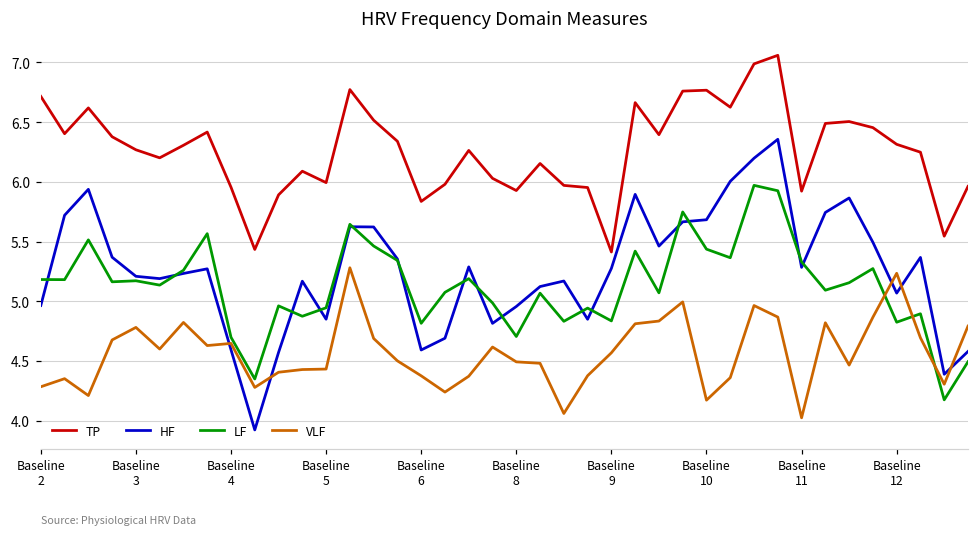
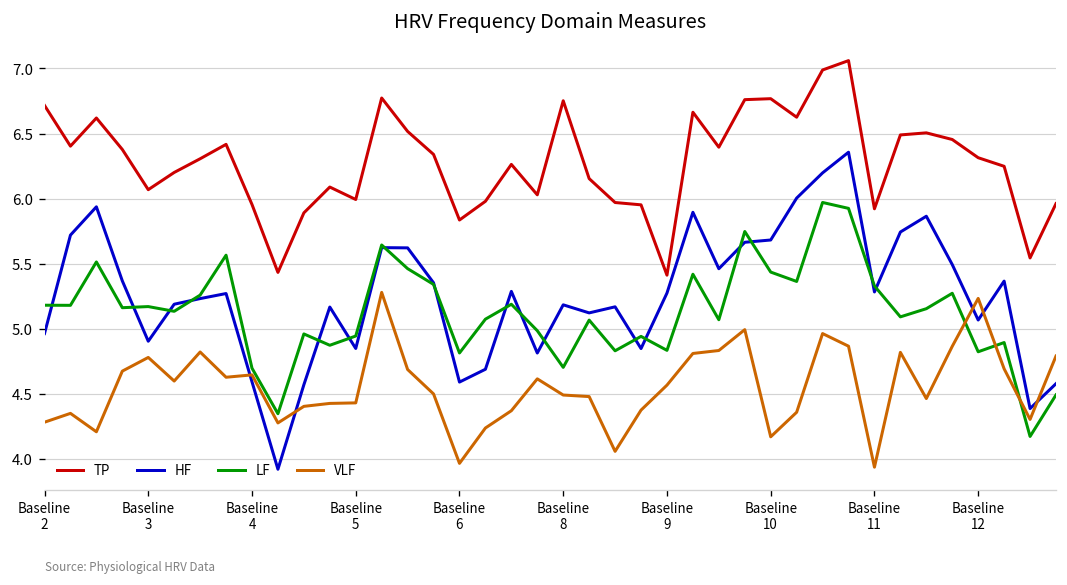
  {
    "TP": {
      "Baseline 2": 6.72,
-     "Baseline 3": 6.27,
+     "Baseline 3": 6.07,
      "Baseline 4": 5.96,
      "Baseline 5": 5.99,
      "Baseline 6": 5.84,
-     "Baseline 8": 5.93,
+     "Baseline 8": 6.75,
      "Baseline 9": 5.41,
      "Baseline 10": 6.77,
      "Baseline 11": 5.92,
      "Baseline 12": 6.31
    },
    "HF": {
      "Baseline 2": 4.96,
-     "Baseline 3": 5.21,
+     "Baseline 3": 4.91,
      "Baseline 4": 4.59,
      "Baseline 5": 4.85,
      "Baseline 6": 4.59,
-     "Baseline 8": 4.96,
+     "Baseline 8": 5.19,
      "Baseline 9": 5.28,
      "Baseline 10": 5.68,
      "Baseline 11": 5.28,
      "Baseline 12": 5.07
    },
    "LF": {
      "Baseline 2": 5.18,
      "Baseline 3": 5.17,
      "Baseline 4": 4.70,
      "Baseline 5": 4.95,
      "Baseline 6": 4.82,
      "Baseline 8": 4.71,
      "Baseline 9": 4.84,
      "Baseline 10": 5.44,
      "Baseline 11": 5.33,
      "Baseline 12": 4.82
    },
    "VLF": {
      "Baseline 2": 4.28,
      "Baseline 3": 4.78,
      "Baseline 4": 4.65,
      "Baseline 5": 4.43,
-     "Baseline 6": 4.38,
+     "Baseline 6": 3.97,
      "Baseline 8": 4.49,
      "Baseline 9": 4.57,
      "Baseline 10": 4.17,
-     "Baseline 11": 4.02,
+     "Baseline 11": 3.94,
      "Baseline 12": 5.23
    }
  }
